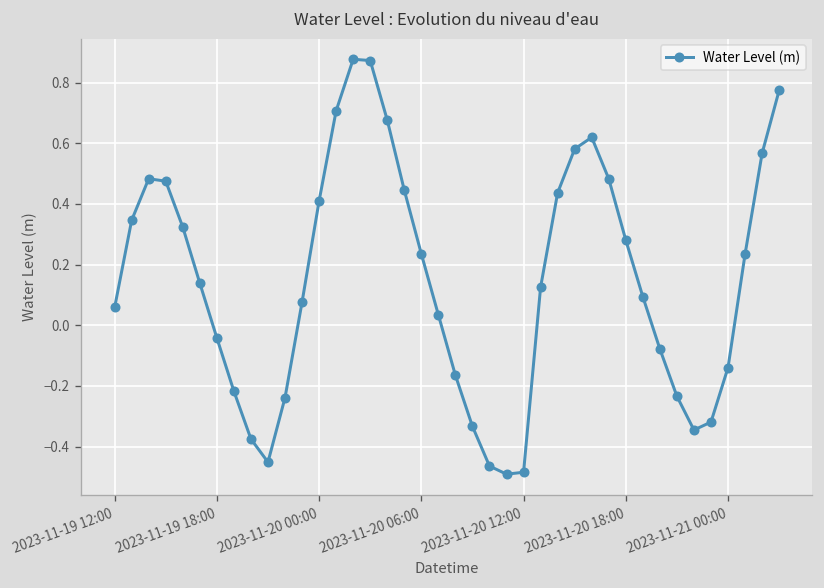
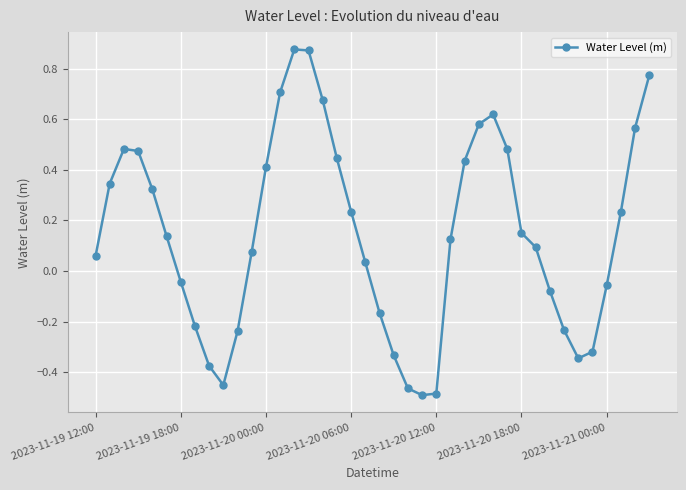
  {
    "2023-11-19 12:00": 0.06,
    "2023-11-19 18:00": -0.04,
    "2023-11-20 00:00": 0.41,
    "2023-11-20 06:00": 0.24,
    "2023-11-20 12:00": -0.48,
-   "2023-11-20 18:00": 0.28,
-   "2023-11-21 00:00": -0.14
+   "2023-11-20 18:00": 0.15,
+   "2023-11-21 00:00": -0.06
  }
